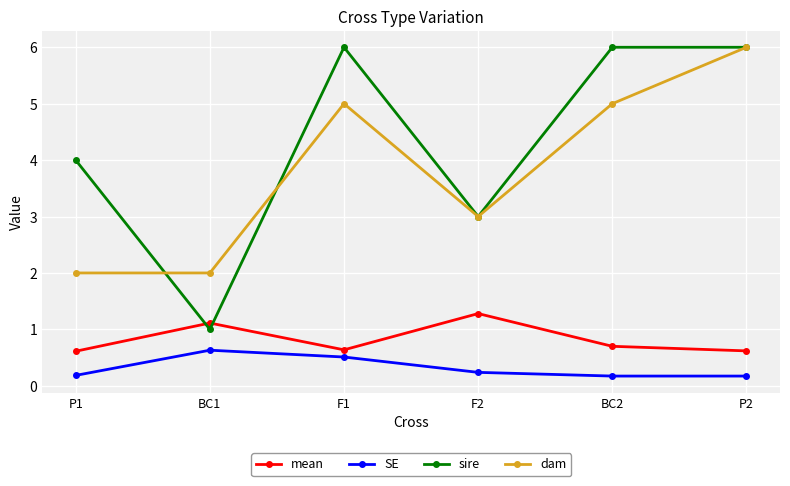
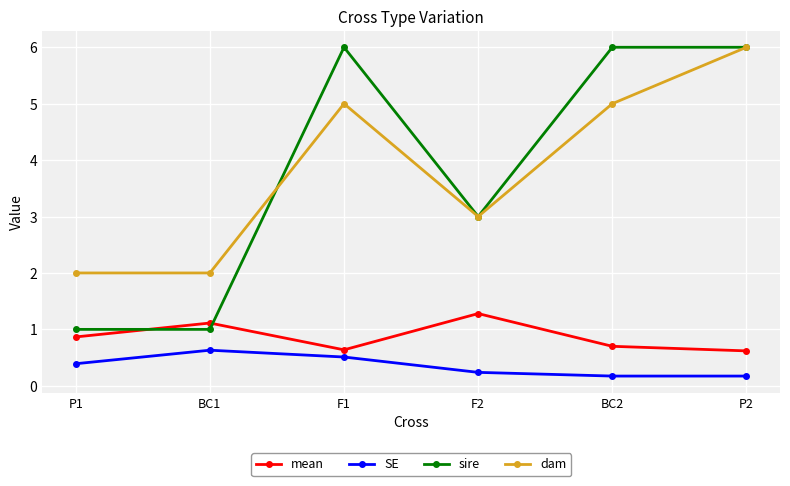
  {
    "mean": {
-     "P1": 0.6,
+     "P1": 0.9,
      "BC1": 1.1,
      "F1": 0.6,
      "F2": 1.3,
      "BC2": 0.7,
      "P2": 0.6
    },
    "SE": {
-     "P1": 0.2,
+     "P1": 0.4,
      "BC1": 0.6,
      "F1": 0.5,
      "F2": 0.2,
      "BC2": 0.2,
      "P2": 0.2
    },
    "sire": {
-     "P1": 4,
+     "P1": 1,
      "BC1": 1,
      "F1": 6,
      "BC2": 6
    },
    "dam": {
      "P1": 2.0,
      "BC1": 2.0,
      "F1": 5.0,
      "BC2": 5.0
    }
  }
